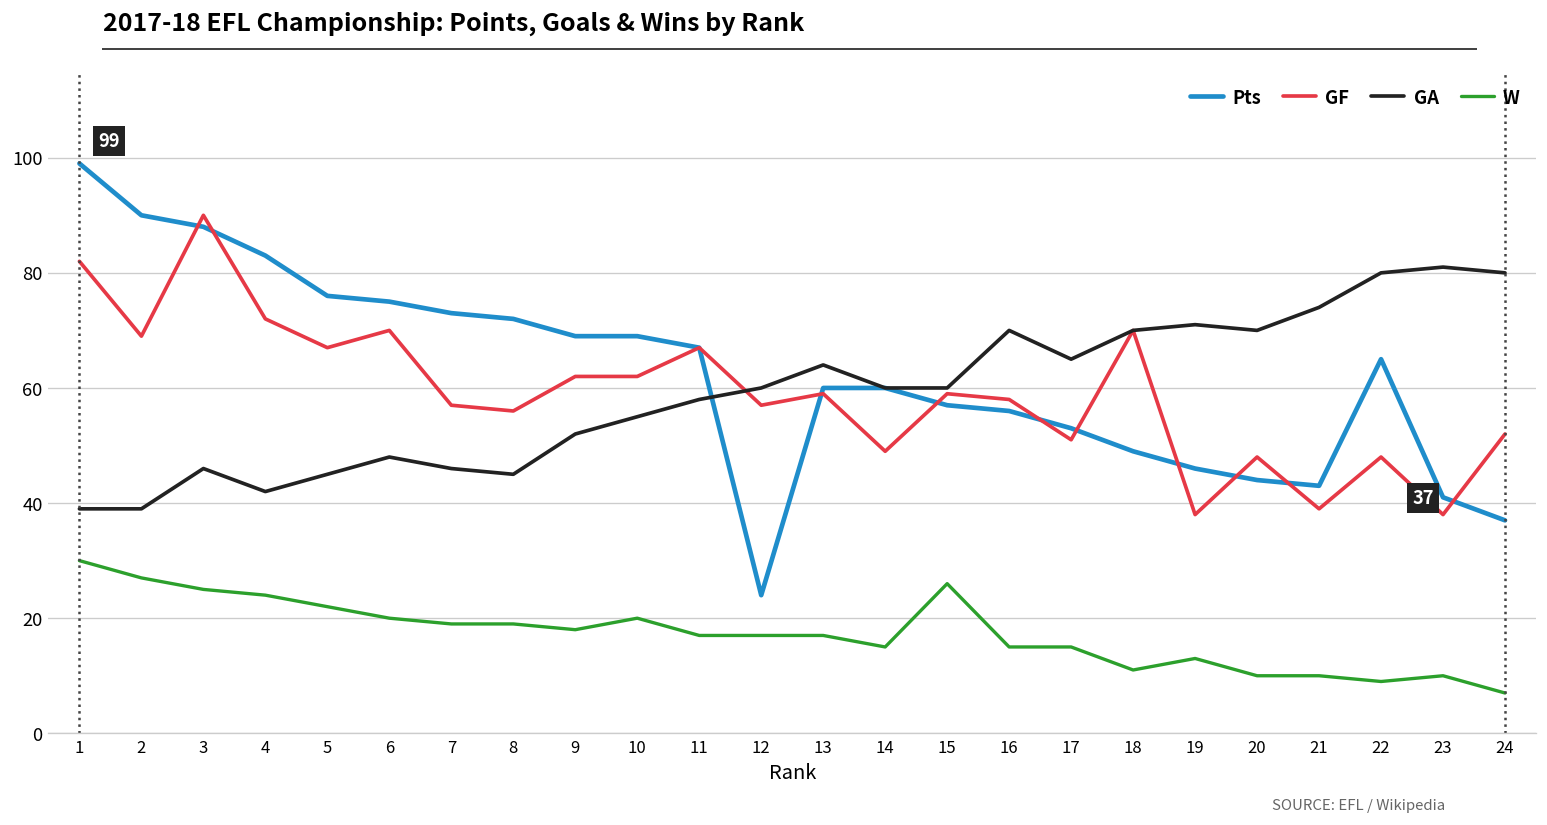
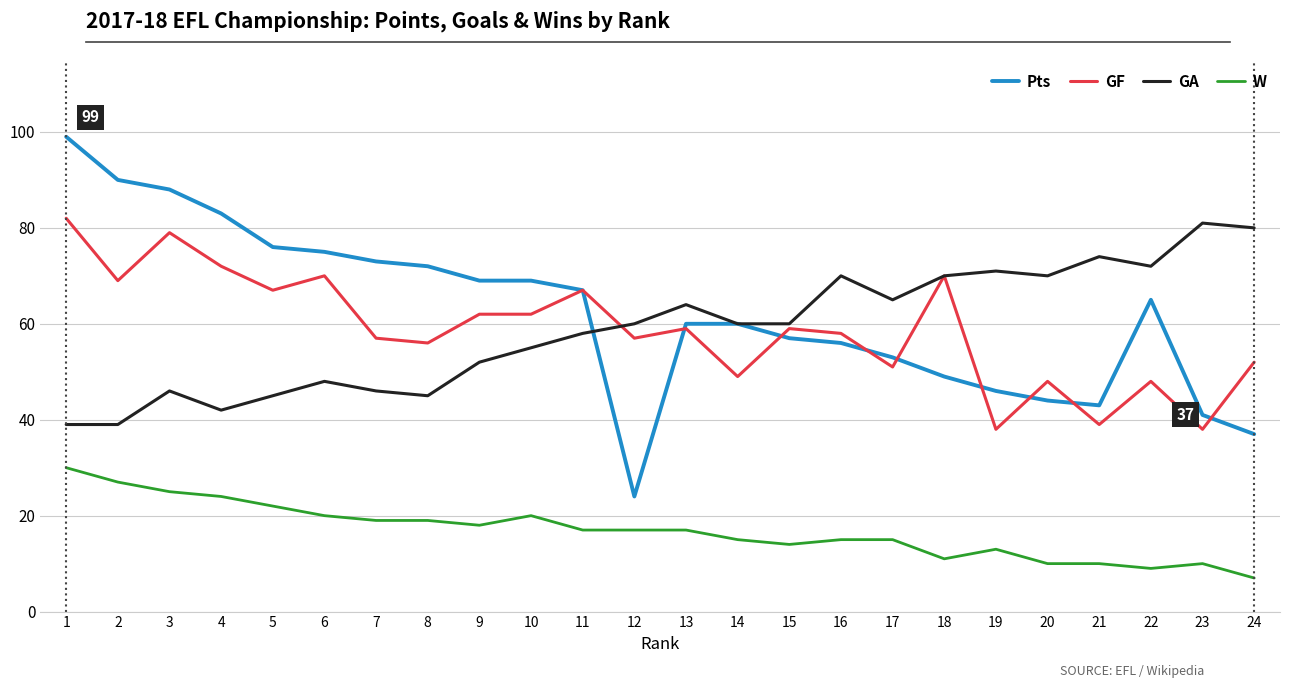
  {
    "Pts": {
      "2": 90,
      "3": 88,
      "4": 83,
      "5": 76,
      "6": 75,
      "7": 73,
      "8": 72,
      "9": 69,
      "10": 69,
      "12": 24,
      "13": 60,
      "15": 57,
      "16": 56,
      "17": 53,
      "18": 49,
      "19": 46,
      "20": 44,
      "21": 43,
      "22": 65,
      "24": 37
    },
    "GF": {
      "1": 82,
      "2": 69,
-     "3": 90,
+     "3": 79,
      "4": 72,
      "5": 67,
      "6": 70,
      "7": 57,
      "8": 56,
      "9": 62,
      "10": 62,
      "12": 57,
      "13": 59,
      "14": 49,
      "15": 59,
      "16": 58,
      "17": 51,
      "19": 38,
      "20": 48,
      "21": 39,
      "22": 48,
      "23": 38,
      "24": 52
    },
    "GA": {
      "1": 39,
      "2": 39,
      "3": 46,
      "4": 42,
      "5": 45,
      "6": 48,
      "7": 46,
      "8": 45,
      "9": 52,
      "10": 55,
      "11": 58,
      "12": 60,
      "13": 64,
      "15": 60,
      "16": 70,
      "17": 65,
      "19": 71,
      "20": 70,
      "21": 74,
-     "22": 80,
+     "22": 72,
      "23": 81,
      "24": 80
    },
    "W": {
      "1": 30,
      "2": 27,
      "3": 25,
      "4": 24,
      "5": 22,
      "6": 20,
      "7": 19,
      "8": 19,
      "9": 18,
      "10": 20,
      "11": 17,
      "12": 17,
      "13": 17,
      "14": 15,
-     "15": 26,
+     "15": 14,
      "16": 15,
      "17": 15,
      "18": 11,
      "19": 13,
      "20": 10,
      "21": 10,
      "22": 9,
      "23": 10,
      "24": 7
    }
  }
